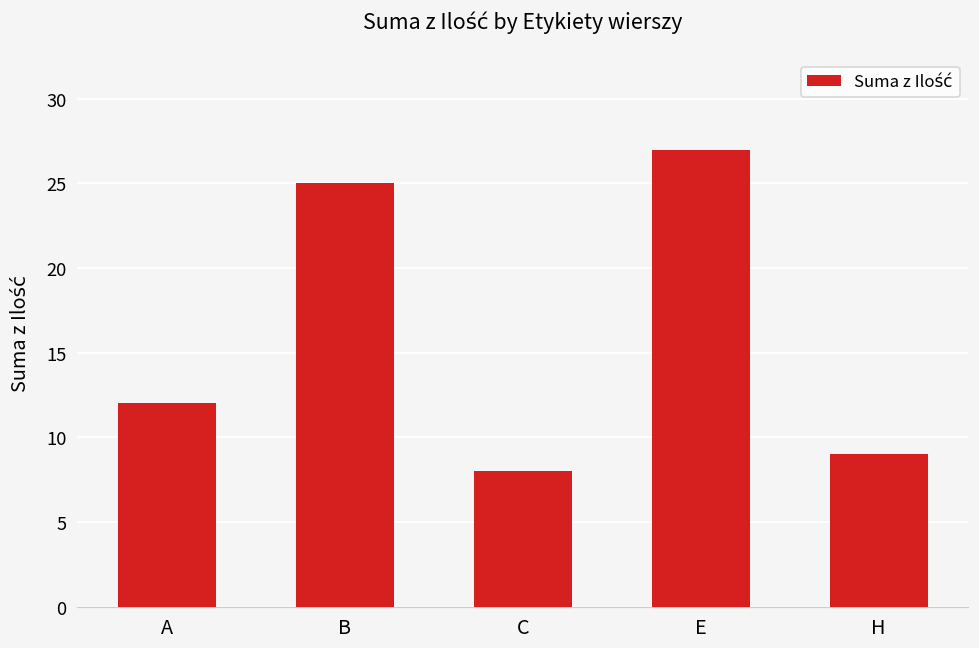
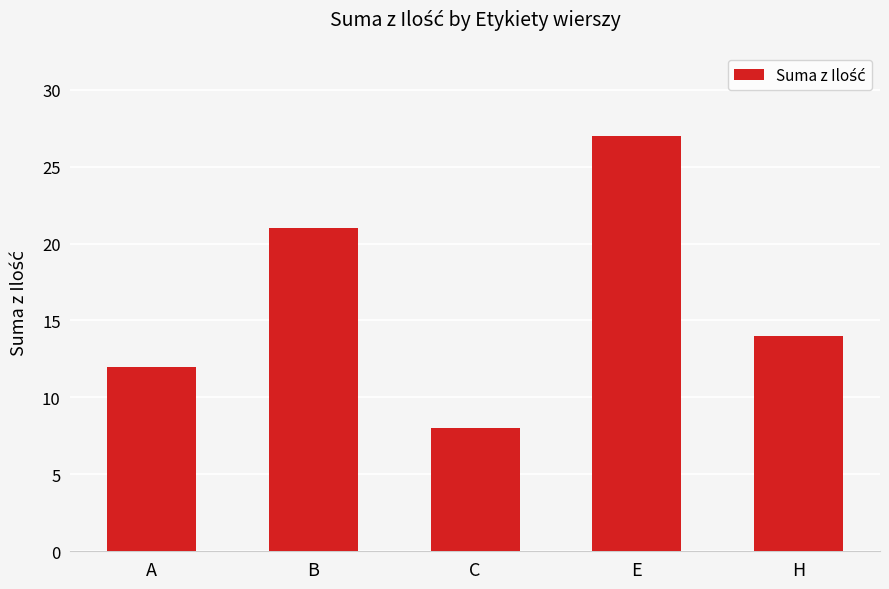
  {
    "A": 12,
-   "B": 25,
+   "B": 21,
    "C": 8,
    "E": 27,
-   "H": 9
+   "H": 14
  }
